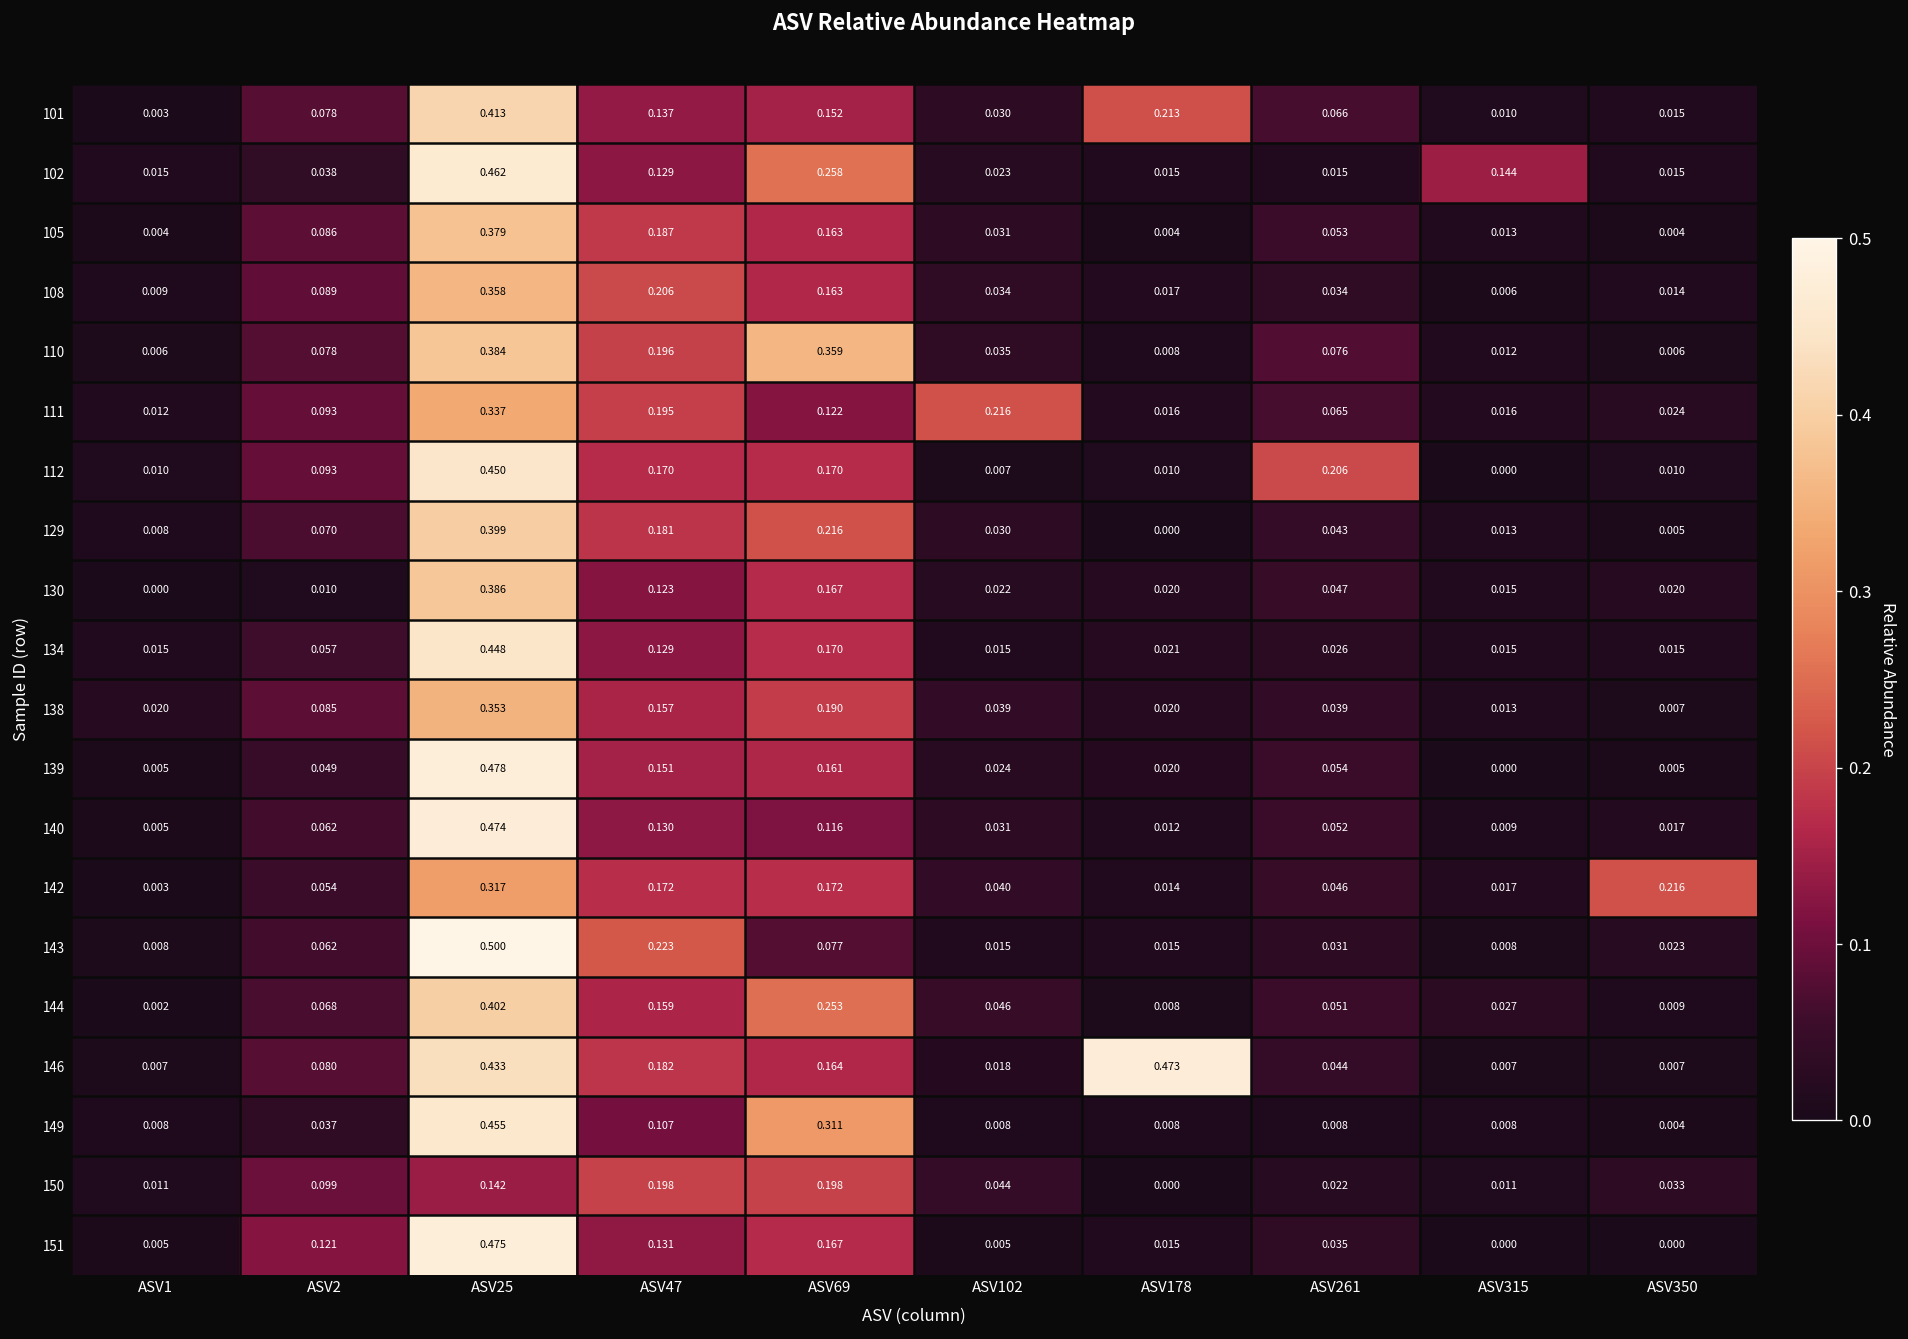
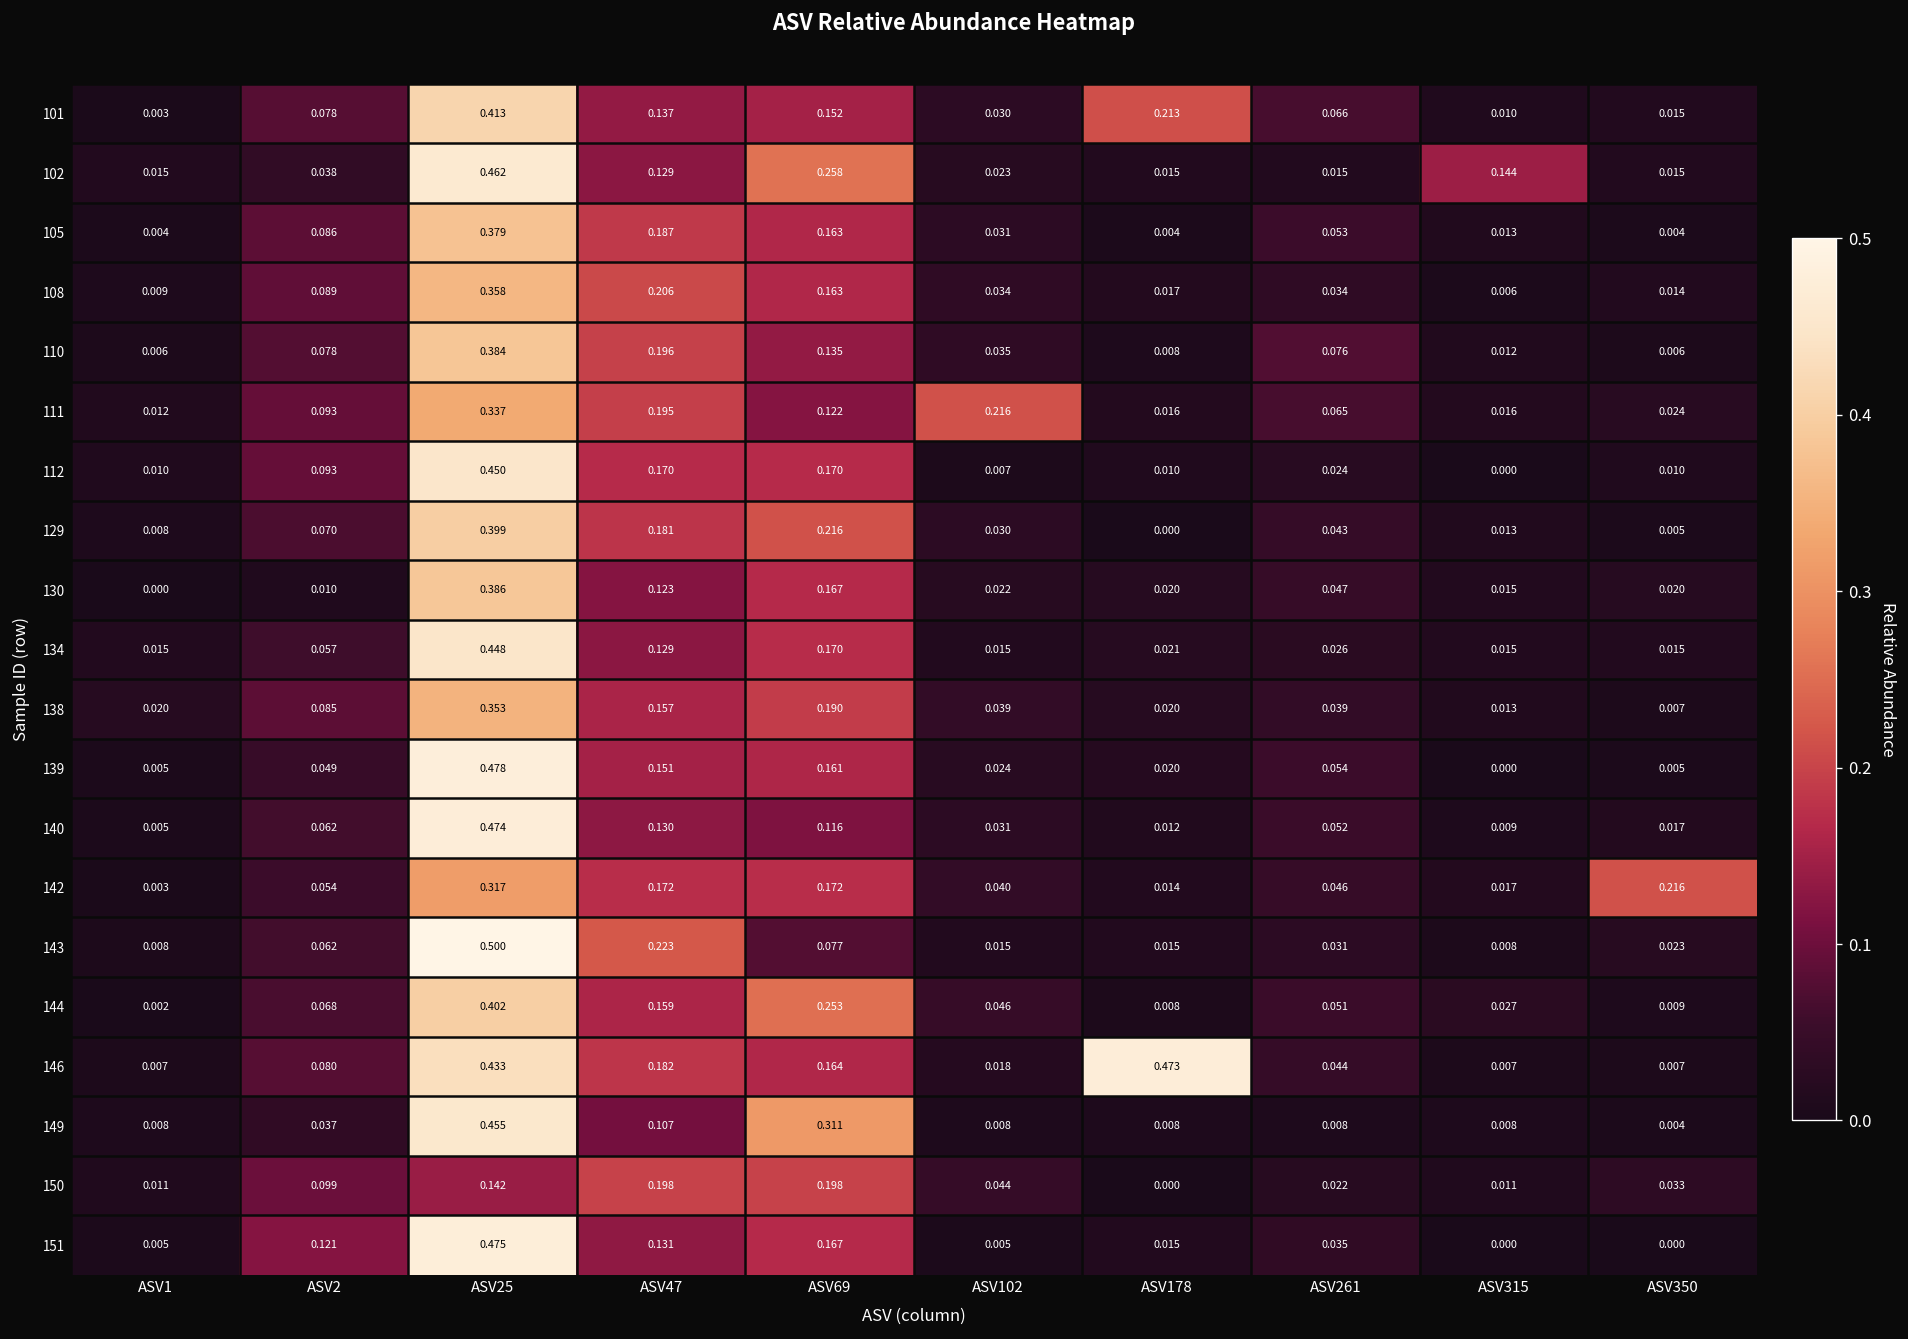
  {
    "101": {
      "ASV1": 0.003,
      "ASV2": 0.078,
      "ASV25": 0.413,
      "ASV47": 0.137,
      "ASV69": 0.152,
      "ASV102": 0.030,
      "ASV178": 0.213,
      "ASV261": 0.066,
      "ASV315": 0.010,
      "ASV350": 0.015
    },
    "102": {
      "ASV1": 0.015,
      "ASV2": 0.038,
      "ASV25": 0.462,
      "ASV47": 0.129,
      "ASV69": 0.258,
      "ASV102": 0.023,
      "ASV178": 0.015,
      "ASV261": 0.015,
      "ASV315": 0.144,
      "ASV350": 0.015
    },
    "105": {
      "ASV1": 0.004,
      "ASV2": 0.086,
      "ASV25": 0.379,
      "ASV47": 0.187,
      "ASV69": 0.163,
      "ASV102": 0.031,
      "ASV178": 0.004,
      "ASV261": 0.053,
      "ASV315": 0.013,
      "ASV350": 0.004
    },
    "108": {
      "ASV1": 0.009,
      "ASV2": 0.089,
      "ASV25": 0.358,
      "ASV47": 0.206,
      "ASV69": 0.163,
      "ASV102": 0.034,
      "ASV178": 0.017,
      "ASV261": 0.034,
      "ASV315": 0.006,
      "ASV350": 0.014
    },
    "110": {
      "ASV1": 0.006,
      "ASV2": 0.078,
      "ASV25": 0.384,
      "ASV47": 0.196,
-     "ASV69": 0.359,
+     "ASV69": 0.135,
      "ASV102": 0.035,
      "ASV178": 0.008,
      "ASV261": 0.076,
      "ASV315": 0.012,
      "ASV350": 0.006
    },
    "111": {
      "ASV1": 0.012,
      "ASV2": 0.093,
      "ASV25": 0.337,
      "ASV47": 0.195,
      "ASV69": 0.122,
      "ASV102": 0.216,
      "ASV178": 0.016,
      "ASV261": 0.065,
      "ASV315": 0.016,
      "ASV350": 0.024
    },
    "112": {
      "ASV1": 0.010,
      "ASV2": 0.093,
      "ASV25": 0.450,
      "ASV47": 0.170,
      "ASV69": 0.170,
      "ASV102": 0.007,
      "ASV178": 0.010,
-     "ASV261": 0.206,
+     "ASV261": 0.024,
      "ASV315": 0.000,
      "ASV350": 0.010
    },
    "129": {
      "ASV1": 0.008,
      "ASV2": 0.070,
      "ASV25": 0.399,
      "ASV47": 0.181,
      "ASV69": 0.216,
      "ASV102": 0.030,
      "ASV178": 0.000,
      "ASV261": 0.043,
      "ASV315": 0.013,
      "ASV350": 0.005
    },
    "130": {
      "ASV1": 0.000,
      "ASV2": 0.010,
      "ASV25": 0.386,
      "ASV47": 0.123,
      "ASV69": 0.167,
      "ASV102": 0.022,
      "ASV178": 0.020,
      "ASV261": 0.047,
      "ASV315": 0.015,
      "ASV350": 0.020
    },
    "134": {
      "ASV1": 0.015,
      "ASV2": 0.057,
      "ASV25": 0.448,
      "ASV47": 0.129,
      "ASV69": 0.170,
      "ASV102": 0.015,
      "ASV178": 0.021,
      "ASV261": 0.026,
      "ASV315": 0.015,
      "ASV350": 0.015
    },
    "138": {
      "ASV1": 0.020,
      "ASV2": 0.085,
      "ASV25": 0.353,
      "ASV47": 0.157,
      "ASV69": 0.190,
      "ASV102": 0.039,
      "ASV178": 0.020,
      "ASV261": 0.039,
      "ASV315": 0.013,
      "ASV350": 0.007
    },
    "139": {
      "ASV1": 0.005,
      "ASV2": 0.049,
      "ASV25": 0.478,
      "ASV47": 0.151,
      "ASV69": 0.161,
      "ASV102": 0.024,
      "ASV178": 0.020,
      "ASV261": 0.054,
      "ASV315": 0.000,
      "ASV350": 0.005
    },
    "140": {
      "ASV1": 0.005,
      "ASV2": 0.062,
      "ASV25": 0.474,
      "ASV47": 0.130,
      "ASV69": 0.116,
      "ASV102": 0.031,
      "ASV178": 0.012,
      "ASV261": 0.052,
      "ASV315": 0.009,
      "ASV350": 0.017
    },
    "142": {
      "ASV1": 0.003,
      "ASV2": 0.054,
      "ASV25": 0.317,
      "ASV47": 0.172,
      "ASV69": 0.172,
      "ASV102": 0.040,
      "ASV178": 0.014,
      "ASV261": 0.046,
      "ASV315": 0.017,
      "ASV350": 0.216
    },
    "143": {
      "ASV1": 0.008,
      "ASV2": 0.062,
      "ASV25": 0.500,
      "ASV47": 0.223,
      "ASV69": 0.077,
      "ASV102": 0.015,
      "ASV178": 0.015,
      "ASV261": 0.031,
      "ASV315": 0.008,
      "ASV350": 0.023
    },
    "144": {
      "ASV1": 0.002,
      "ASV2": 0.068,
      "ASV25": 0.402,
      "ASV47": 0.159,
      "ASV69": 0.253,
      "ASV102": 0.046,
      "ASV178": 0.008,
      "ASV261": 0.051,
      "ASV315": 0.027,
      "ASV350": 0.009
    },
    "146": {
      "ASV1": 0.007,
      "ASV2": 0.080,
      "ASV25": 0.433,
      "ASV47": 0.182,
      "ASV69": 0.164,
      "ASV102": 0.018,
      "ASV178": 0.473,
      "ASV261": 0.044,
      "ASV315": 0.007,
      "ASV350": 0.007
    },
    "149": {
      "ASV1": 0.008,
      "ASV2": 0.037,
      "ASV25": 0.455,
      "ASV47": 0.107,
      "ASV69": 0.311,
      "ASV102": 0.008,
      "ASV178": 0.008,
      "ASV261": 0.008,
      "ASV315": 0.008,
      "ASV350": 0.004
    },
    "150": {
      "ASV1": 0.011,
      "ASV2": 0.099,
      "ASV25": 0.142,
      "ASV47": 0.198,
      "ASV69": 0.198,
      "ASV102": 0.044,
      "ASV178": 0.000,
      "ASV261": 0.022,
      "ASV315": 0.011,
      "ASV350": 0.033
    },
    "151": {
      "ASV1": 0.005,
      "ASV2": 0.121,
      "ASV25": 0.475,
      "ASV47": 0.131,
      "ASV69": 0.167,
      "ASV102": 0.005,
      "ASV178": 0.015,
      "ASV261": 0.035,
      "ASV315": 0.000,
      "ASV350": 0.000
    }
  }
